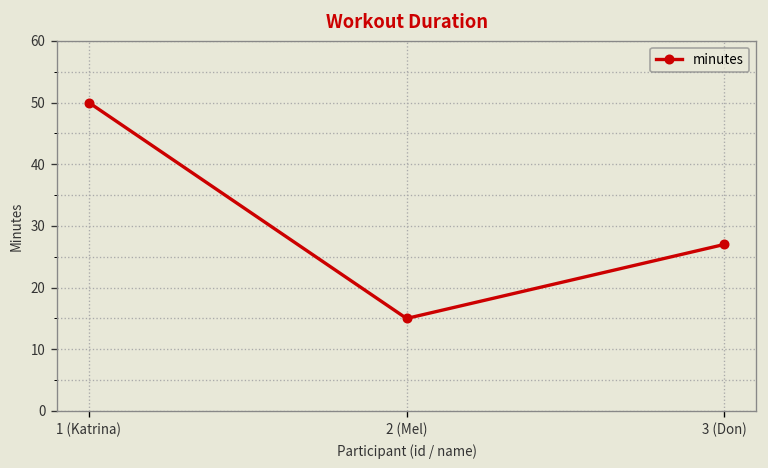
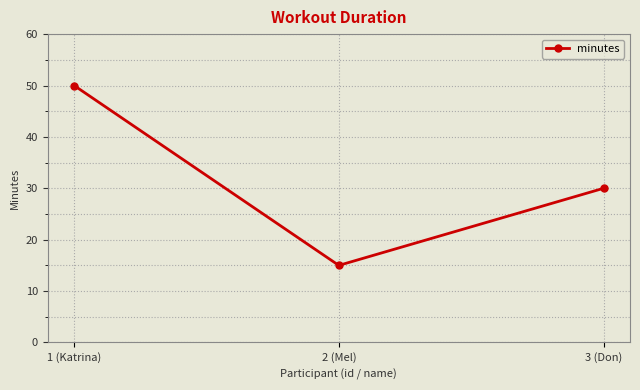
  {
    "1 (Katrina)": 50,
    "2 (Mel)": 15,
-   "3 (Don)": 27
+   "3 (Don)": 30
  }
